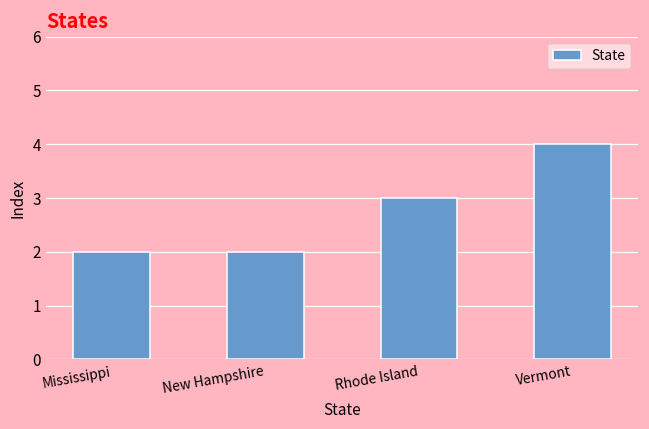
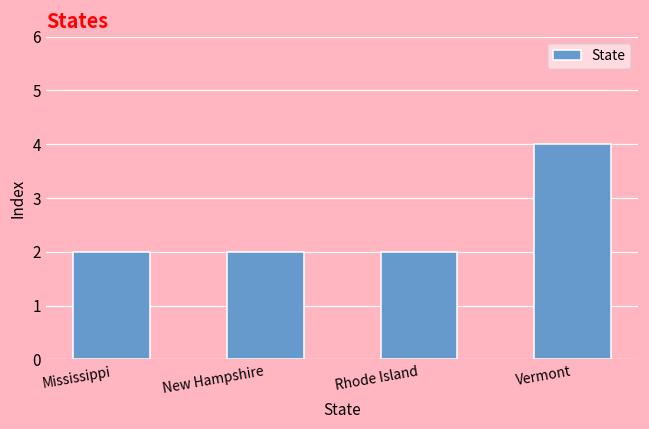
  {
    "Mississippi": 2,
    "New Hampshire": 2,
-   "Rhode Island": 3,
+   "Rhode Island": 2,
    "Vermont": 4
  }
